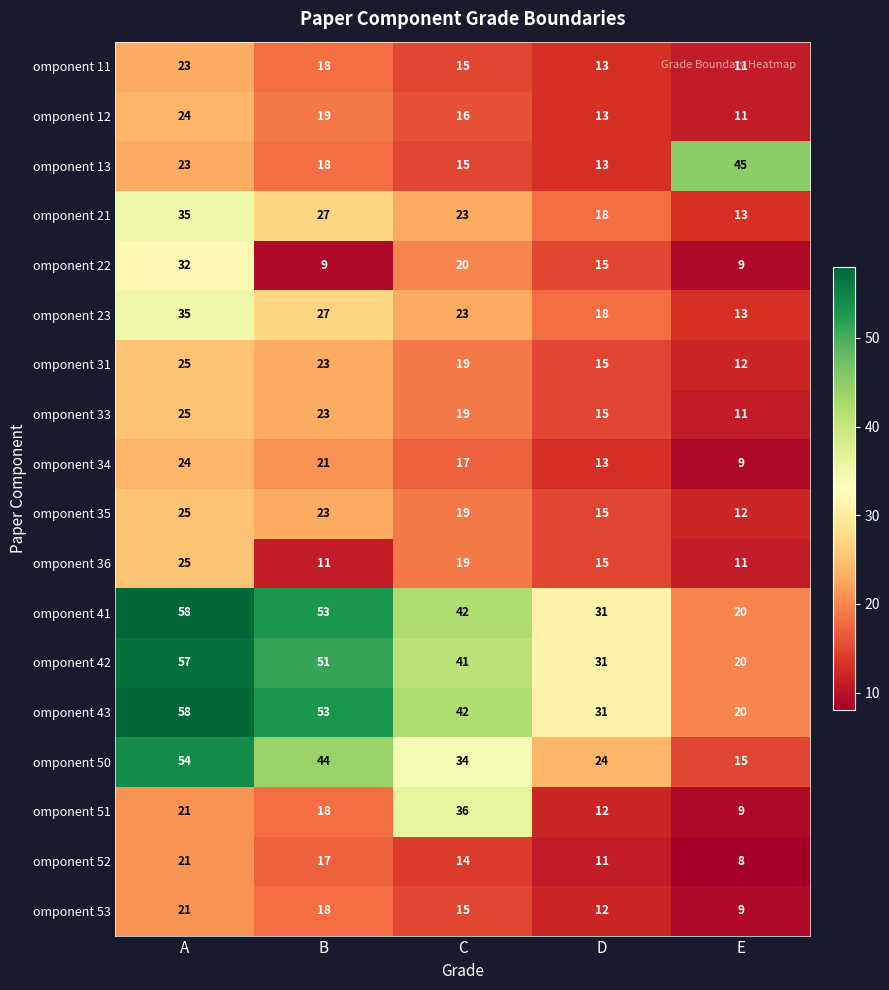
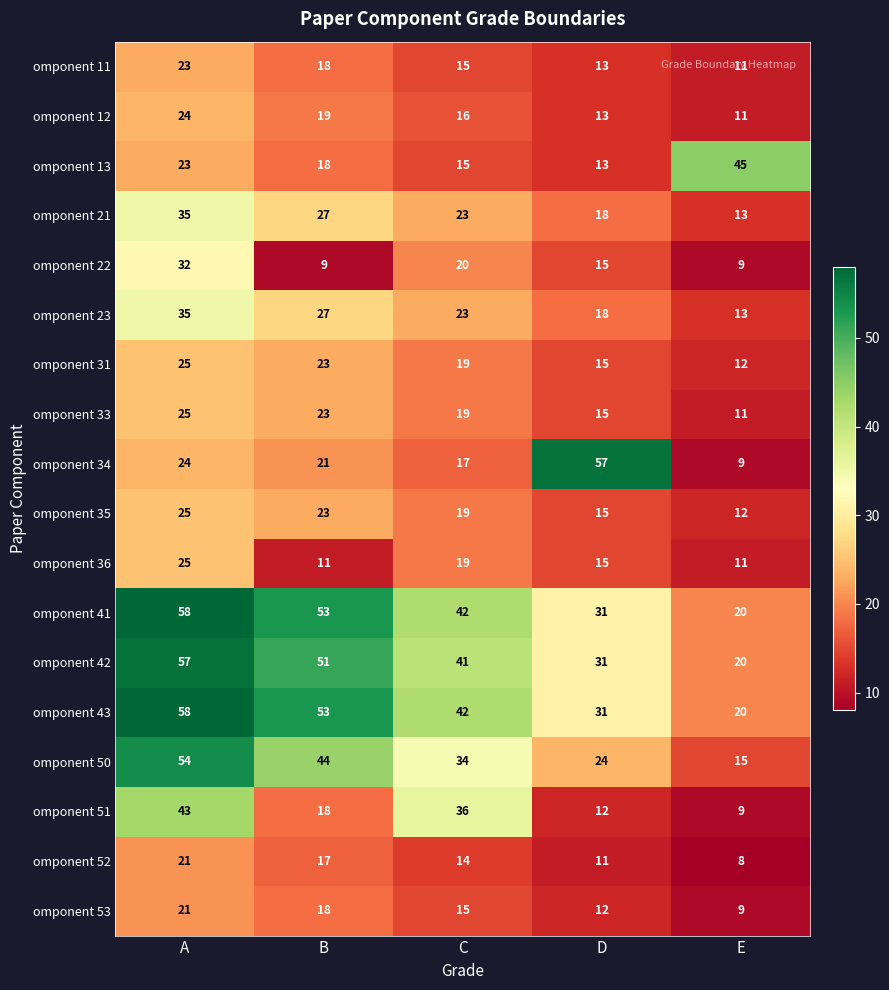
  {
    "omponent 11": {
      "A": 23,
      "B": 18,
      "C": 15,
      "D": 13
    },
    "omponent 12": {
      "A": 24,
      "B": 19,
      "C": 16,
      "D": 13,
      "E": 11
    },
    "omponent 13": {
      "A": 23,
      "B": 18,
      "C": 15,
      "D": 13,
      "E": 45
    },
    "omponent 21": {
      "A": 35,
      "B": 27,
      "C": 23,
      "D": 18,
      "E": 13
    },
    "omponent 22": {
      "A": 32,
      "B": 9,
      "C": 20,
      "D": 15,
      "E": 9
    },
    "omponent 23": {
      "A": 35,
      "B": 27,
      "C": 23,
      "D": 18,
      "E": 13
    },
    "omponent 31": {
      "A": 25,
      "B": 23,
      "C": 19,
      "D": 15,
      "E": 12
    },
    "omponent 33": {
      "A": 25,
      "B": 23,
      "C": 19,
      "D": 15,
      "E": 11
    },
    "omponent 34": {
      "A": 24,
      "B": 21,
      "C": 17,
-     "D": 13,
+     "D": 57,
      "E": 9
    },
    "omponent 35": {
      "A": 25,
      "B": 23,
      "C": 19,
      "D": 15,
      "E": 12
    },
    "omponent 36": {
      "A": 25,
      "B": 11,
      "C": 19,
      "D": 15,
      "E": 11
    },
    "omponent 41": {
      "A": 58,
      "B": 53,
      "C": 42,
      "D": 31,
      "E": 20
    },
    "omponent 42": {
      "A": 57,
      "B": 51,
      "C": 41,
      "D": 31,
      "E": 20
    },
    "omponent 43": {
      "A": 58,
      "B": 53,
      "C": 42,
      "D": 31,
      "E": 20
    },
    "omponent 50": {
      "A": 54,
      "B": 44,
      "C": 34,
      "D": 24,
      "E": 15
    },
    "omponent 51": {
-     "A": 21,
+     "A": 43,
      "B": 18,
      "C": 36,
      "D": 12,
      "E": 9
    },
    "omponent 52": {
      "A": 21,
      "B": 17,
      "C": 14,
      "D": 11,
      "E": 8
    },
    "omponent 53": {
      "A": 21,
      "B": 18,
      "C": 15,
      "D": 12,
      "E": 9
    }
  }
